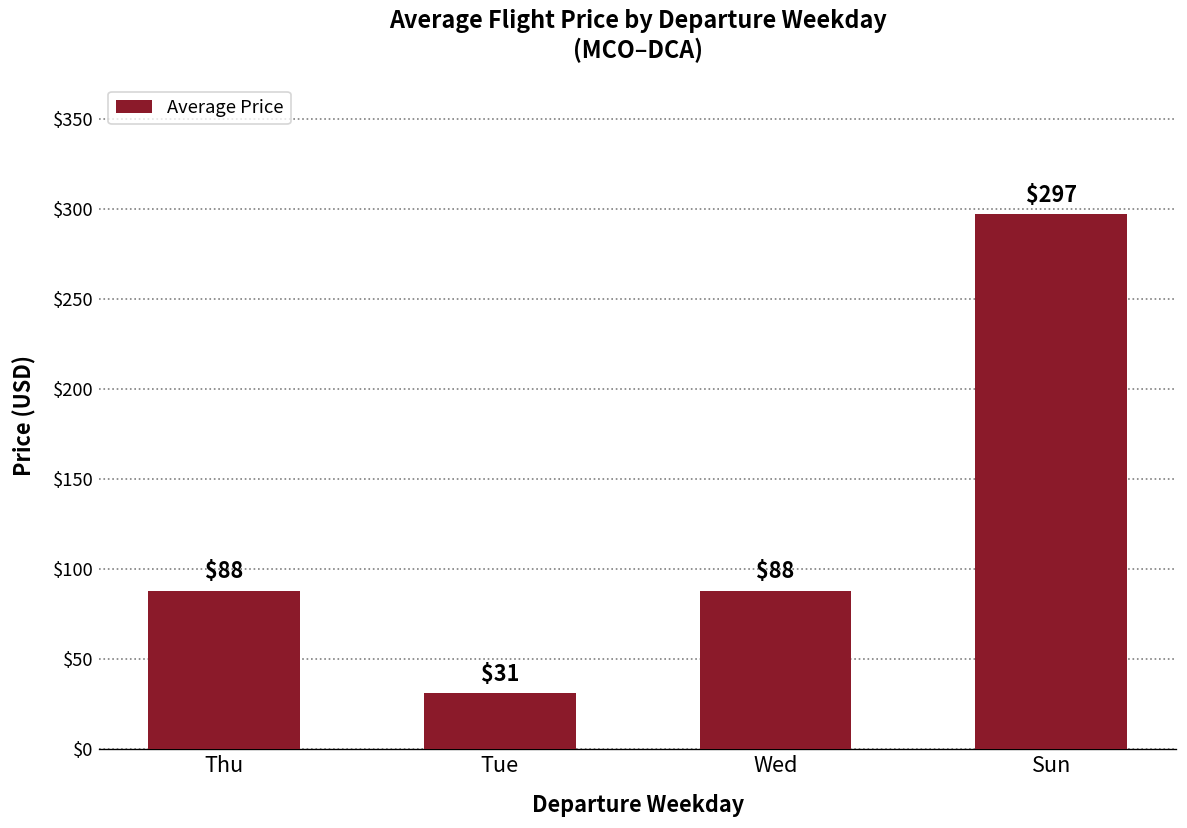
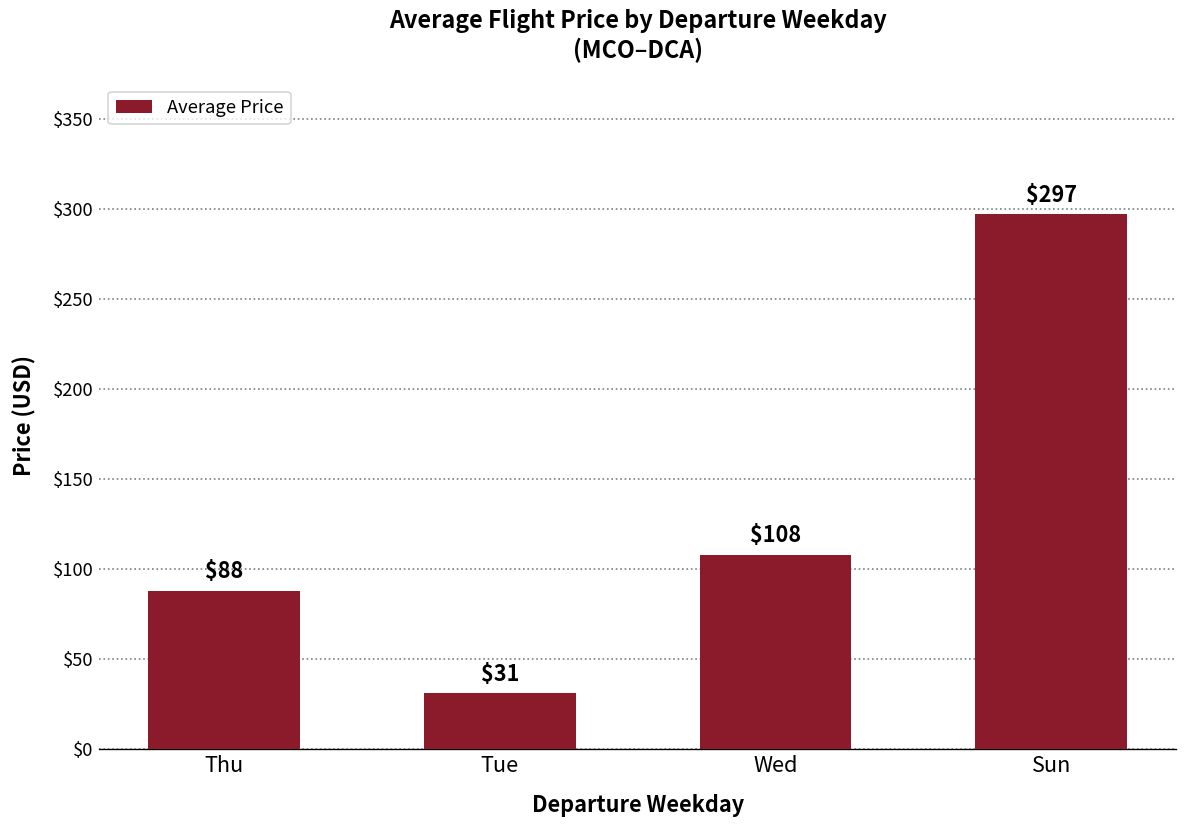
  {
    "Thu": "$88",
    "Tue": "$31",
-   "Wed": "$88",
+   "Wed": "$108",
    "Sun": "$297"
  }
